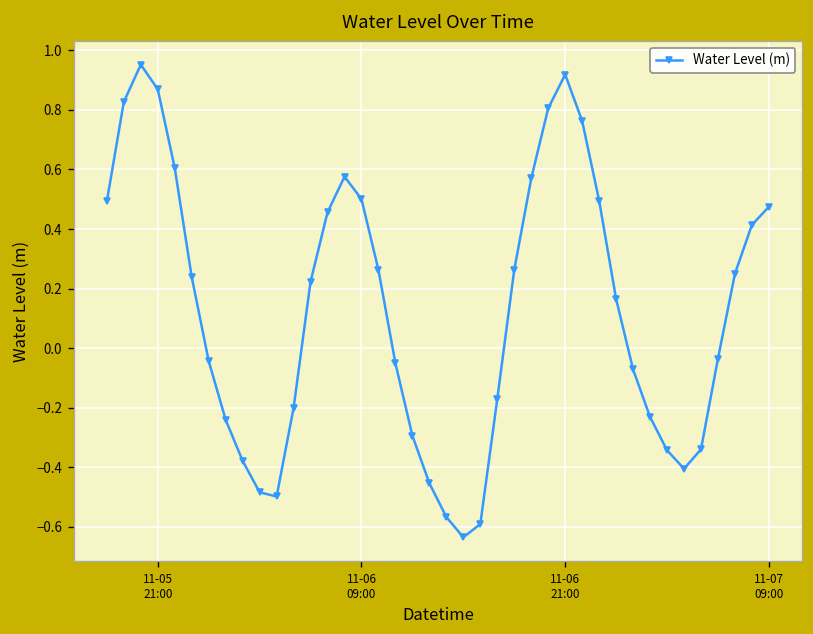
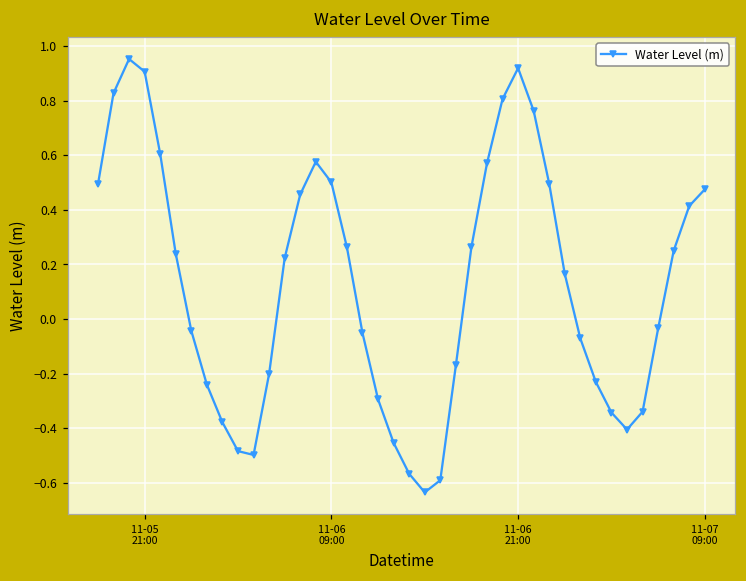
  {
-   "11-05 21:00": 0.87,
+   "11-05 21:00": 0.91,
    "11-06 09:00": 0.50,
    "11-06 21:00": 0.92,
    "11-07 09:00": 0.47
  }
